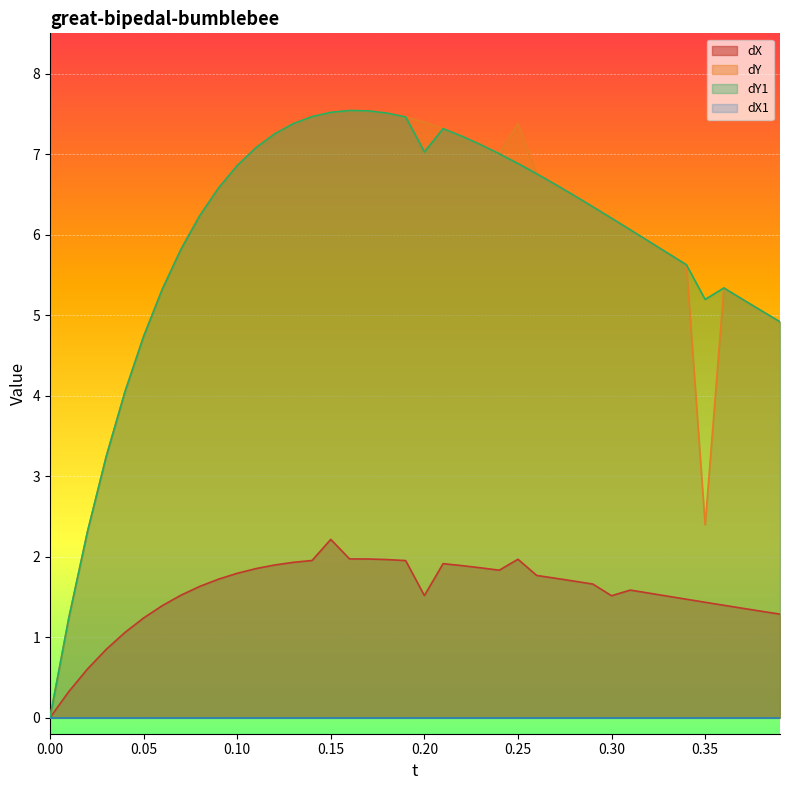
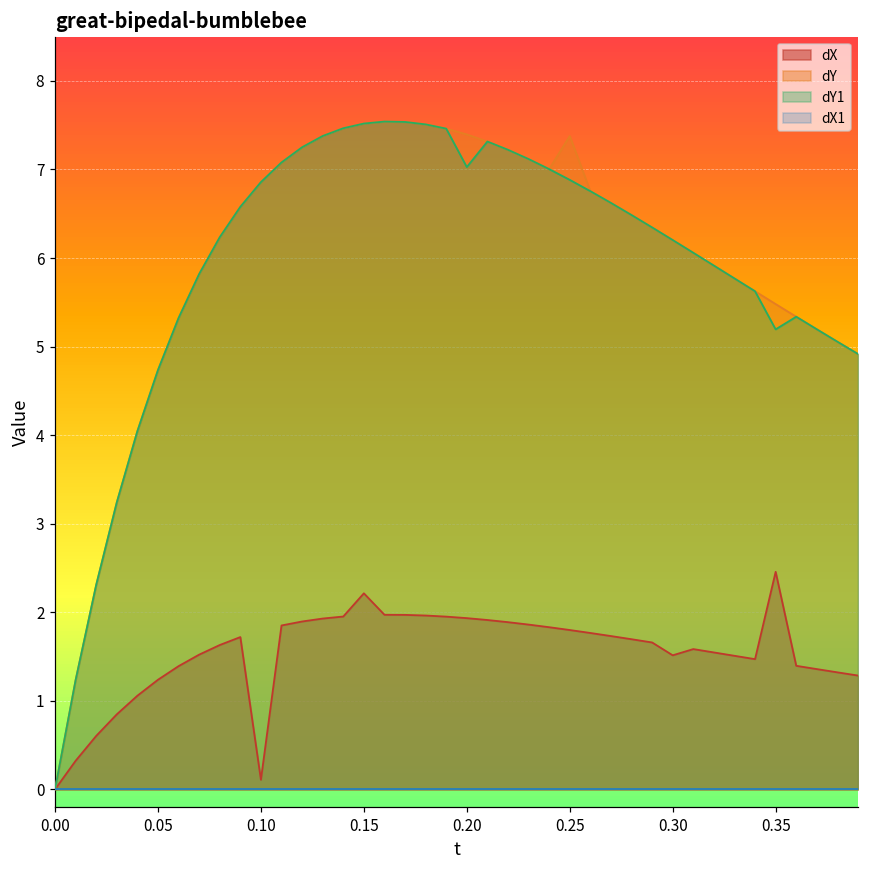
  {
    "dX": {
      "0.05": 1.2,
-     "0.10": 1.8,
+     "0.10": 0.1,
      "0.15": 2.2,
-     "0.20": 1.5,
-     "0.25": 2.0,
+     "0.20": 1.9,
+     "0.25": 1.8,
      "0.30": 1.5,
-     "0.35": 1.4
+     "0.35": 2.5
    },
    "dY": {
      "0.20": 7.4,
      "0.25": 7.4,
-     "0.35": 2.4
+     "0.35": 5.5
    },
    "dY1": {
      "0.20": 7.0,
      "0.25": 6.9,
      "0.35": 5.2
    },
    "dX1": {
      "0.05": 0.0,
      "0.10": 0.0,
      "0.15": 0.0,
      "0.20": 0.0,
      "0.25": 0.0,
      "0.30": 0.0,
      "0.35": 0.0
    }
  }
